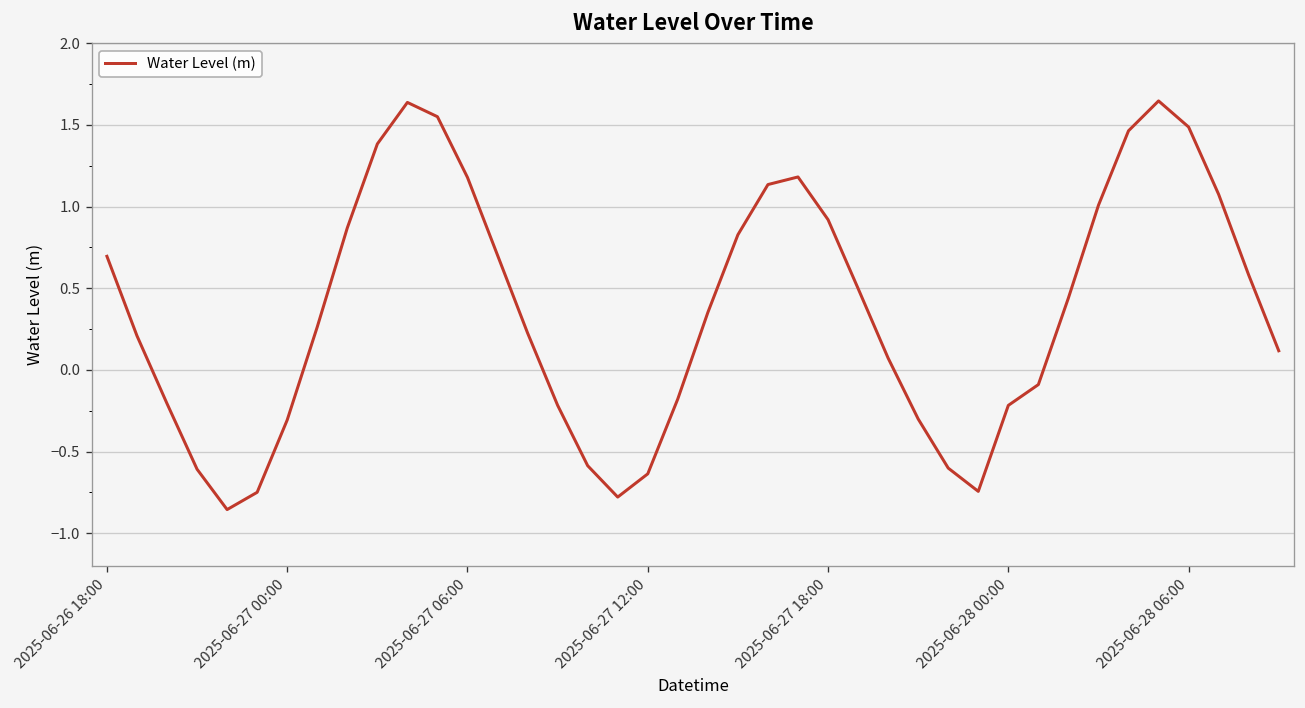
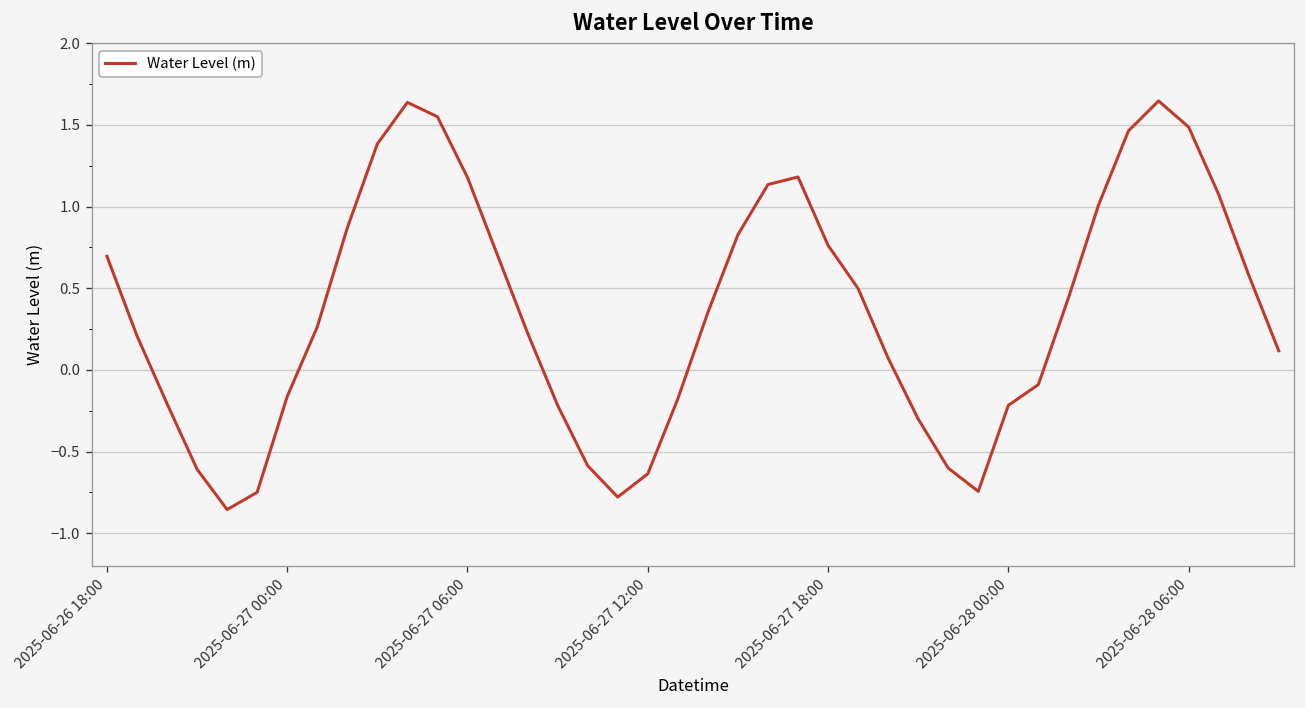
  {
    "2025-06-26 18:00": 0.70,
-   "2025-06-27 00:00": -0.31,
+   "2025-06-27 00:00": -0.16,
    "2025-06-27 06:00": 1.18,
    "2025-06-27 12:00": -0.64,
-   "2025-06-27 18:00": 0.92,
+   "2025-06-27 18:00": 0.76,
    "2025-06-28 00:00": -0.22,
    "2025-06-28 06:00": 1.49
  }
